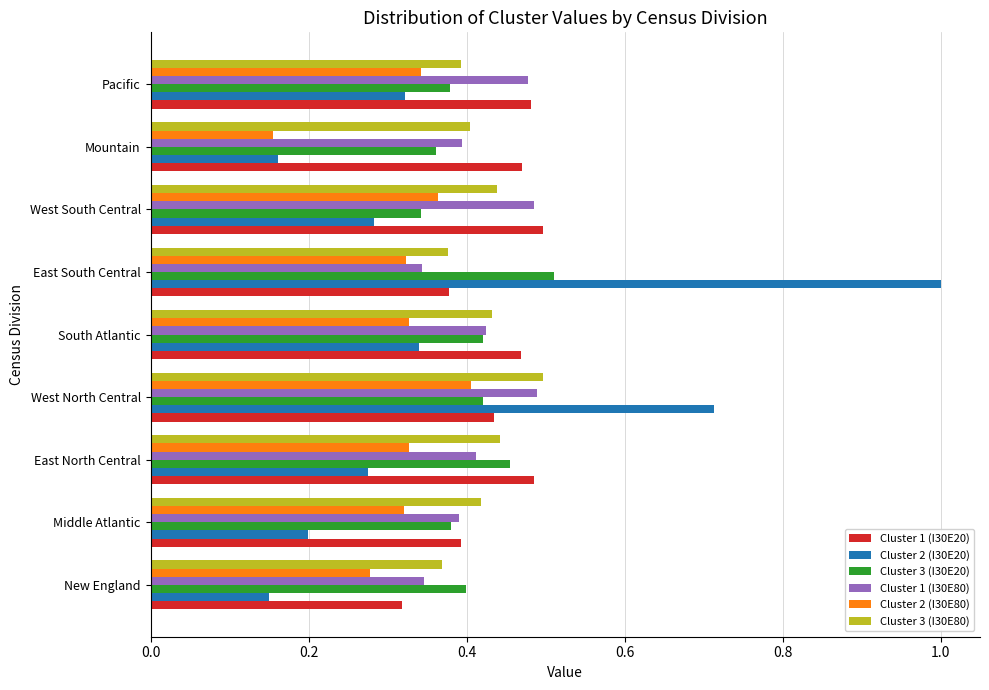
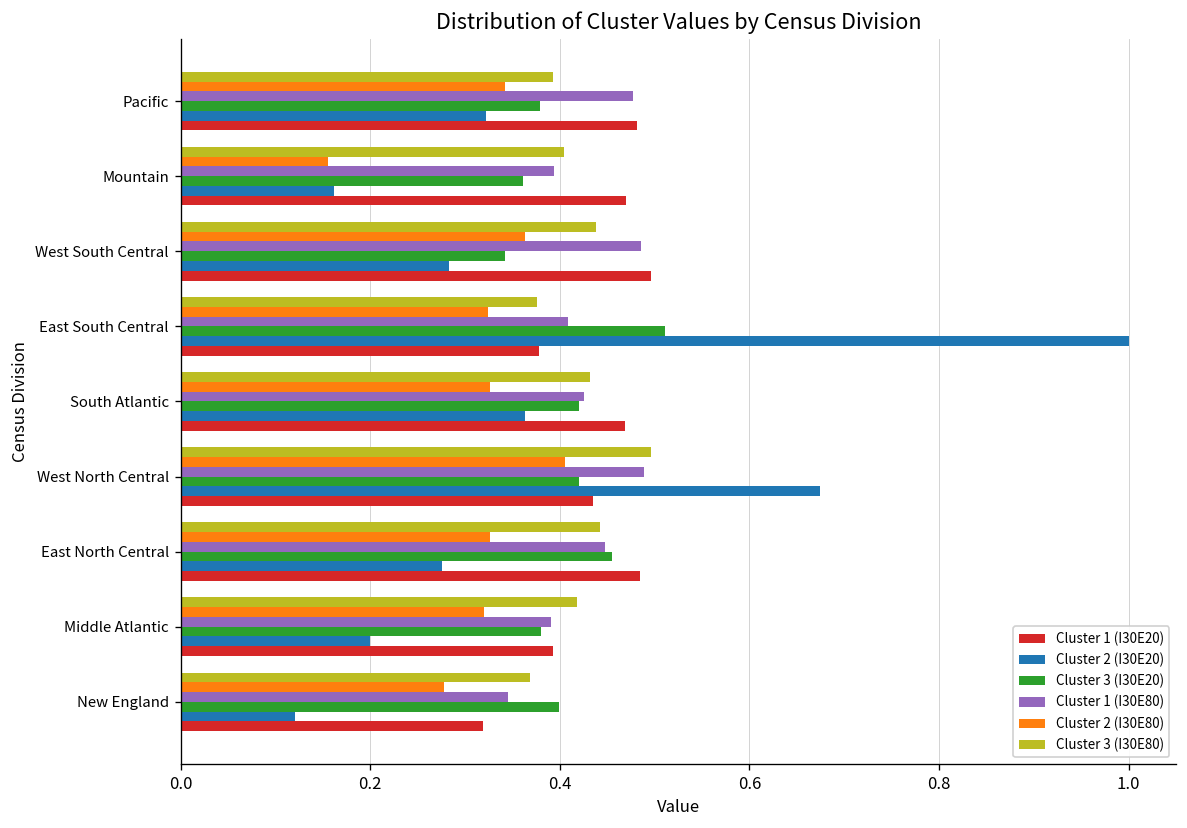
  {
    "Cluster 1 (I30E20)": {
      "Pacific": 0.48,
      "Mountain": 0.47,
      "West South Central": 0.50,
      "East South Central": 0.38,
      "South Atlantic": 0.47,
      "West North Central": 0.43,
      "East North Central": 0.48,
      "Middle Atlantic": 0.39,
      "New England": 0.32
    },
    "Cluster 2 (I30E20)": {
      "Pacific": 0.32,
      "Mountain": 0.16,
      "West South Central": 0.28,
      "East South Central": 1.00,
-     "South Atlantic": 0.34,
-     "West North Central": 0.71,
+     "South Atlantic": 0.36,
+     "West North Central": 0.67,
      "East North Central": 0.28,
      "Middle Atlantic": 0.20,
-     "New England": 0.15
+     "New England": 0.12
    },
    "Cluster 3 (I30E20)": {
      "Pacific": 0.38,
      "Mountain": 0.36,
      "West South Central": 0.34,
      "East South Central": 0.51,
      "South Atlantic": 0.42,
      "West North Central": 0.42,
      "East North Central": 0.45,
      "Middle Atlantic": 0.38,
      "New England": 0.40
    },
    "Cluster 1 (I30E80)": {
      "Pacific": 0.48,
      "Mountain": 0.39,
      "West South Central": 0.49,
-     "East South Central": 0.34,
+     "East South Central": 0.41,
      "South Atlantic": 0.43,
      "West North Central": 0.49,
-     "East North Central": 0.41,
+     "East North Central": 0.45,
      "Middle Atlantic": 0.39,
      "New England": 0.35
    },
    "Cluster 2 (I30E80)": {
      "Pacific": 0.34,
      "Mountain": 0.16,
      "West South Central": 0.36,
      "East South Central": 0.32,
      "South Atlantic": 0.33,
      "West North Central": 0.41,
      "East North Central": 0.33,
      "Middle Atlantic": 0.32,
      "New England": 0.28
    },
    "Cluster 3 (I30E80)": {
      "Pacific": 0.39,
      "Mountain": 0.40,
      "West South Central": 0.44,
      "East South Central": 0.38,
      "South Atlantic": 0.43,
      "West North Central": 0.50,
      "East North Central": 0.44,
      "Middle Atlantic": 0.42,
      "New England": 0.37
    }
  }
